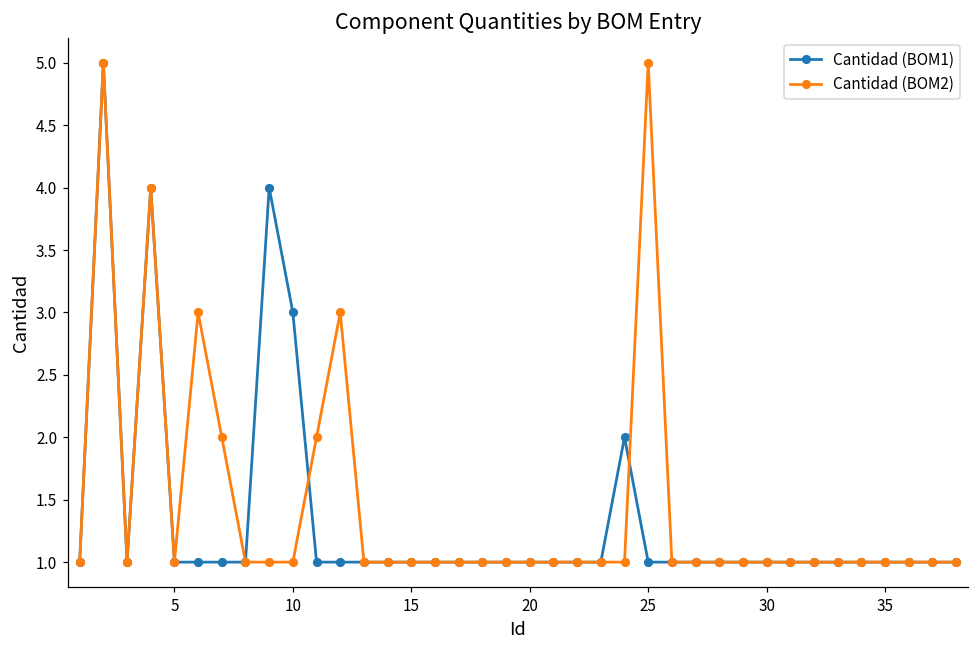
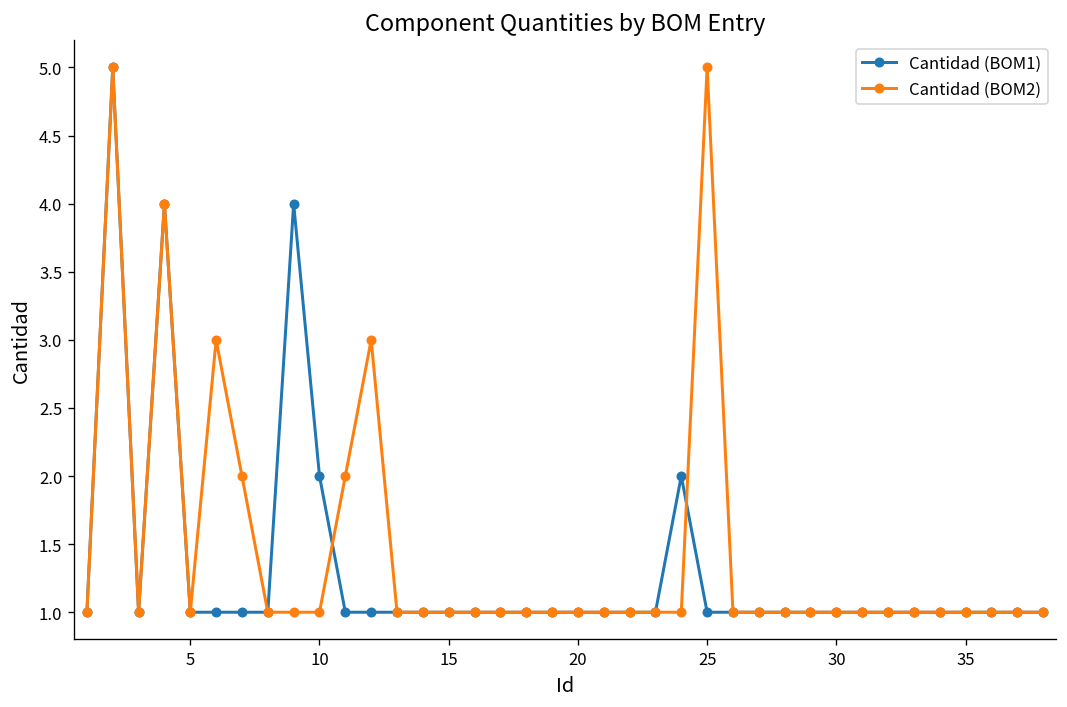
  {
    "Cantidad (BOM1)": {
-     "10": 3,
+     "10": 2,
      "25": 1
    },
    "Cantidad (BOM2)": {
      "10": 1,
      "25": 5
    }
  }
